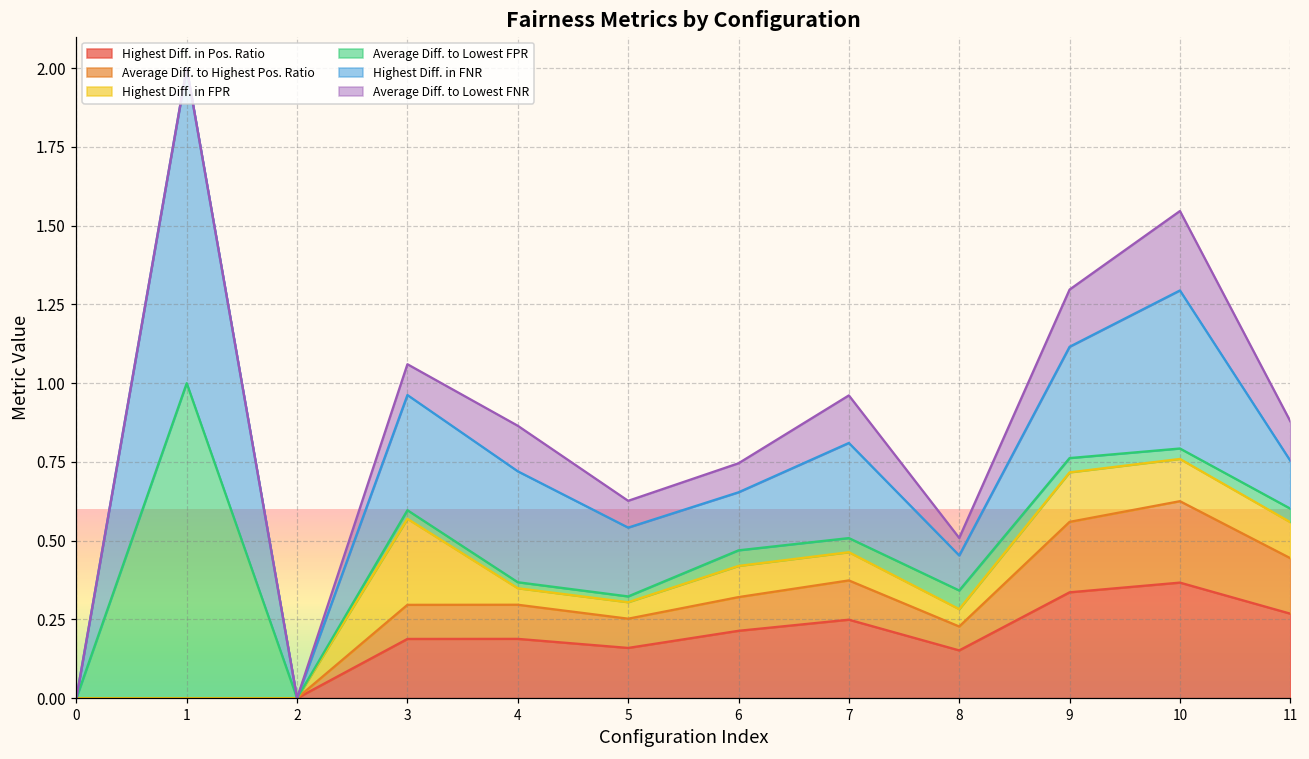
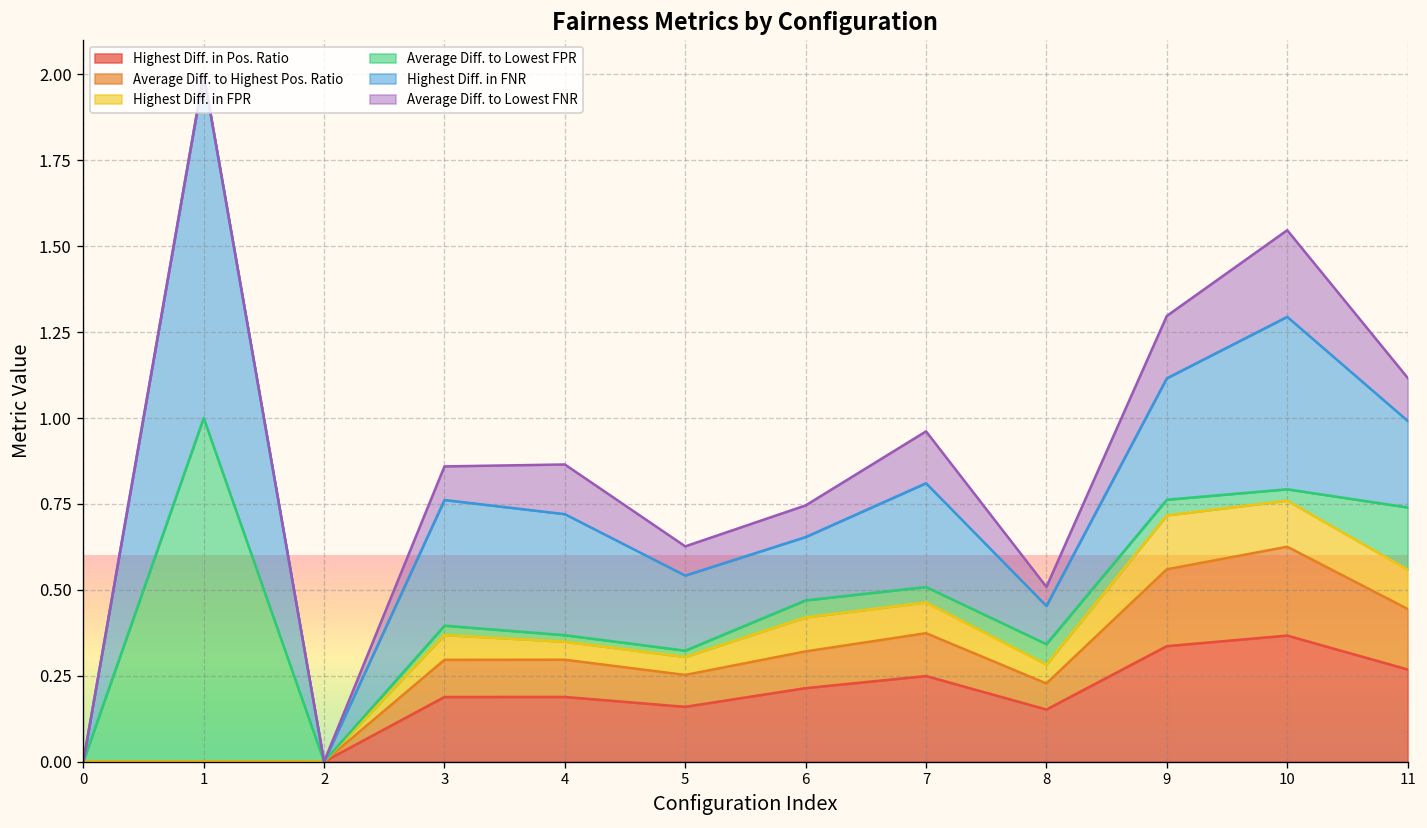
  {
    "Highest Diff. in FPR": {
-     "3": 0.27,
+     "3": 0.07,
      "4": 0.05,
      "5": 0.05,
      "6": 0.10,
      "7": 0.09,
      "8": 0.06,
      "9": 0.16,
      "10": 0.13,
      "11": 0.11
    },
    "Average Diff. to Lowest FPR": {
      "1": 1.00,
      "3": 0.03,
      "4": 0.02,
      "5": 0.02,
      "6": 0.05,
      "7": 0.04,
      "8": 0.06,
      "9": 0.05,
      "10": 0.03,
-     "11": 0.04
+     "11": 0.18
    },
    "Highest Diff. in FNR": {
      "3": 0.37,
      "4": 0.35,
      "5": 0.22,
      "6": 0.18,
      "7": 0.30,
      "8": 0.11,
      "9": 0.35,
      "10": 0.50,
-     "11": 0.15
+     "11": 0.25
    },
    "Average Diff. to Lowest FNR": {
      "3": 0.10,
      "4": 0.14,
      "5": 0.09,
      "6": 0.09,
      "7": 0.15,
      "8": 0.06,
      "9": 0.18,
      "10": 0.25,
      "11": 0.13
    }
  }
